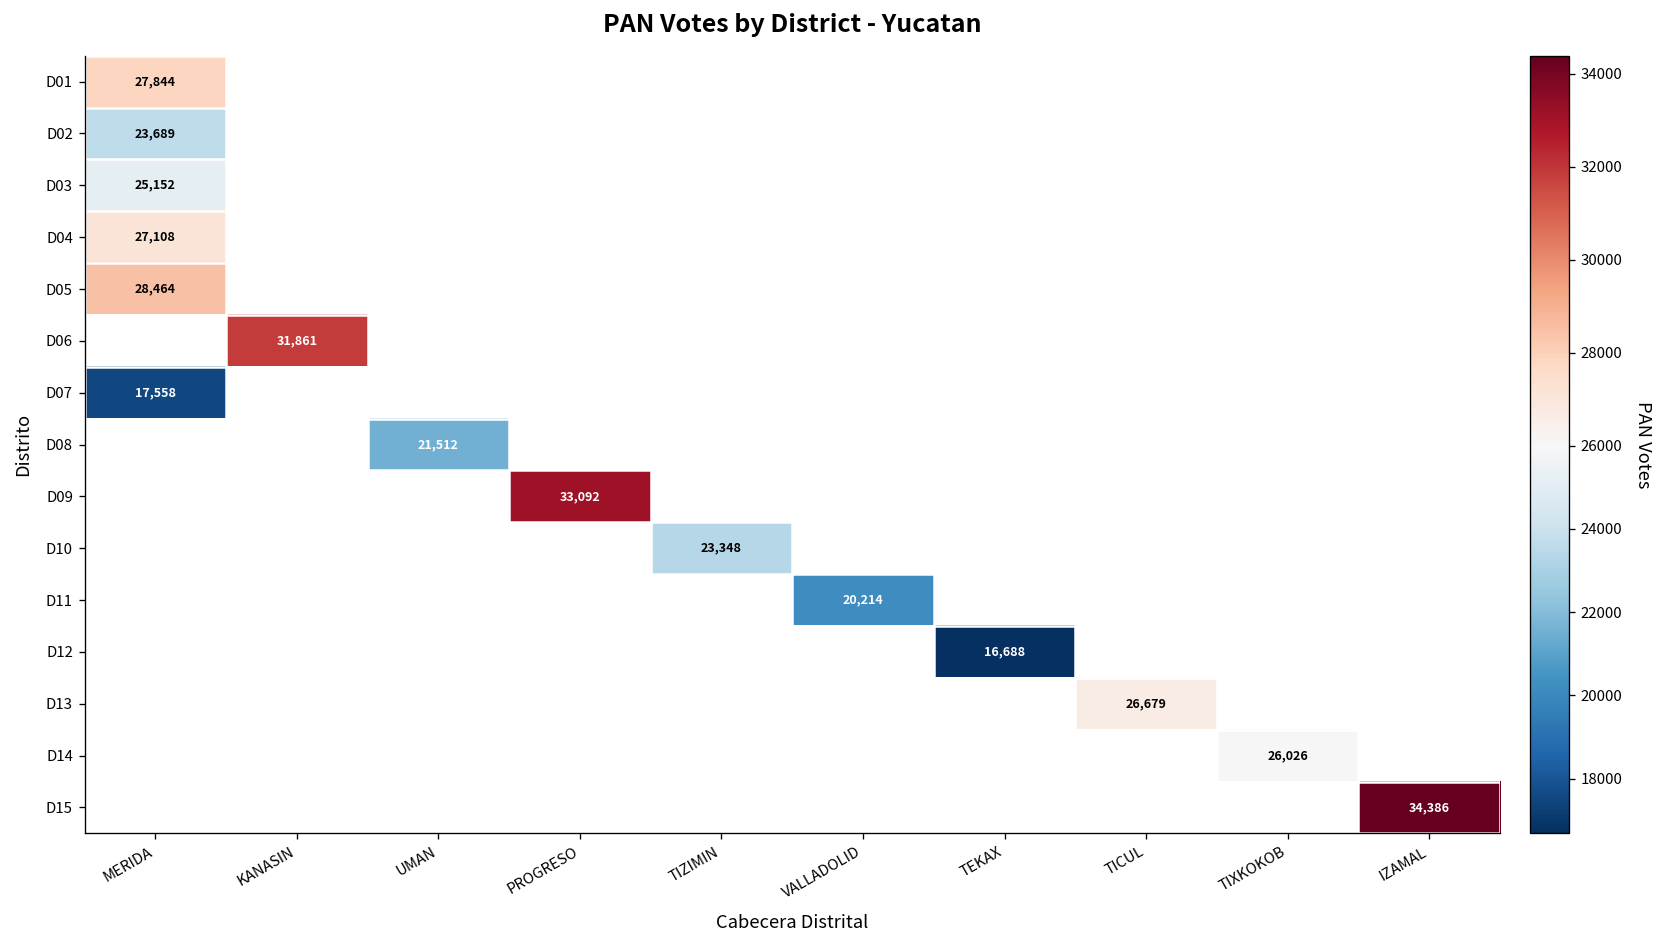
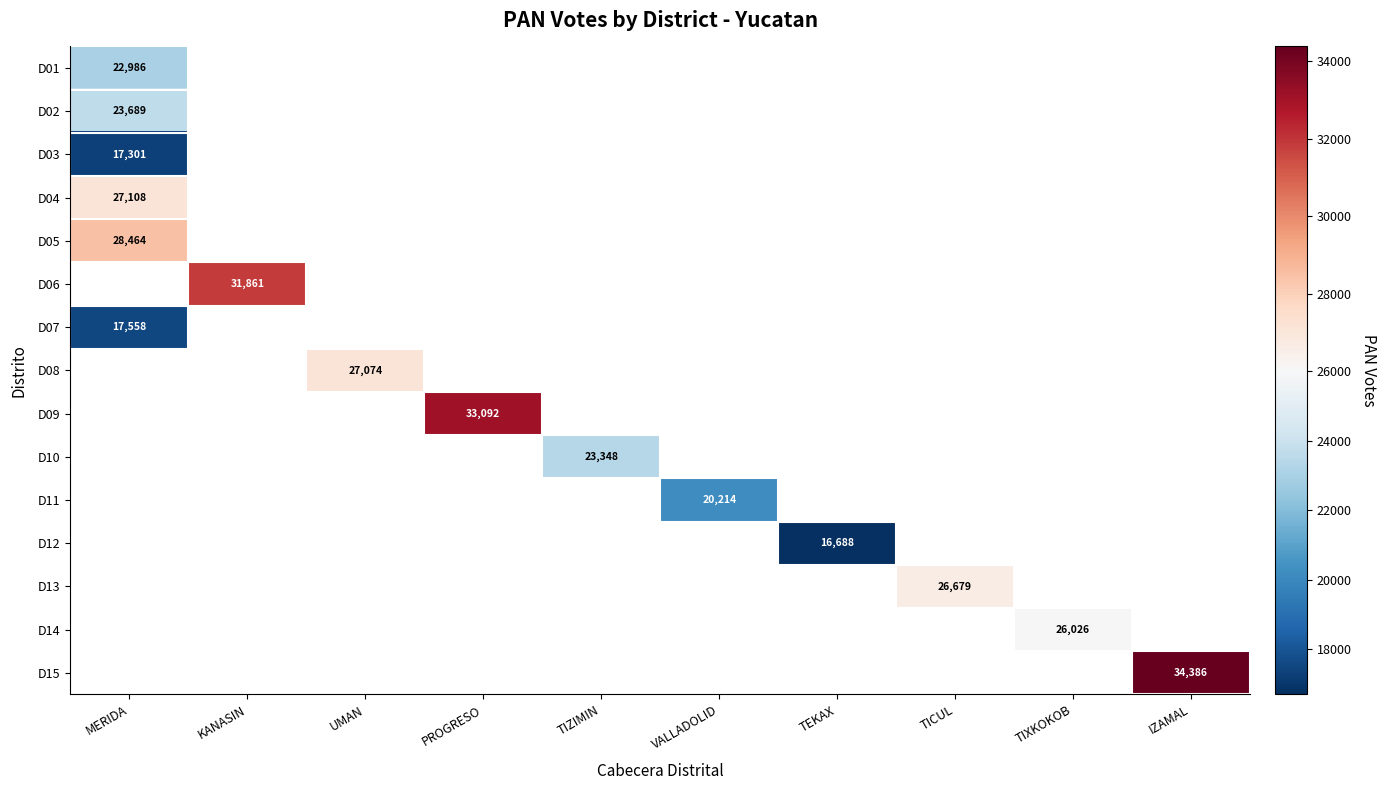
  {
    "D01": {
-     "MERIDA": "27,844"
+     "MERIDA": "22,986"
    },
    "D02": {
      "MERIDA": "23,689"
    },
    "D03": {
-     "MERIDA": "25,152"
+     "MERIDA": "17,301"
    },
    "D04": {
      "MERIDA": "27,108"
    },
    "D05": {
      "MERIDA": "28,464"
    },
    "D06": {
      "KANASIN": "31,861"
    },
    "D07": {
      "MERIDA": "17,558"
    },
    "D08": {
-     "UMAN": "21,512"
+     "UMAN": "27,074"
    },
    "D09": {
      "PROGRESO": "33,092"
    },
    "D10": {
      "TIZIMIN": "23,348"
    },
    "D11": {
      "VALLADOLID": "20,214"
    },
    "D12": {
      "TEKAX": "16,688"
    },
    "D13": {
      "TICUL": "26,679"
    },
    "D14": {
      "TIXKOKOB": "26,026"
    },
    "D15": {
      "IZAMAL": "34,386"
    }
  }
